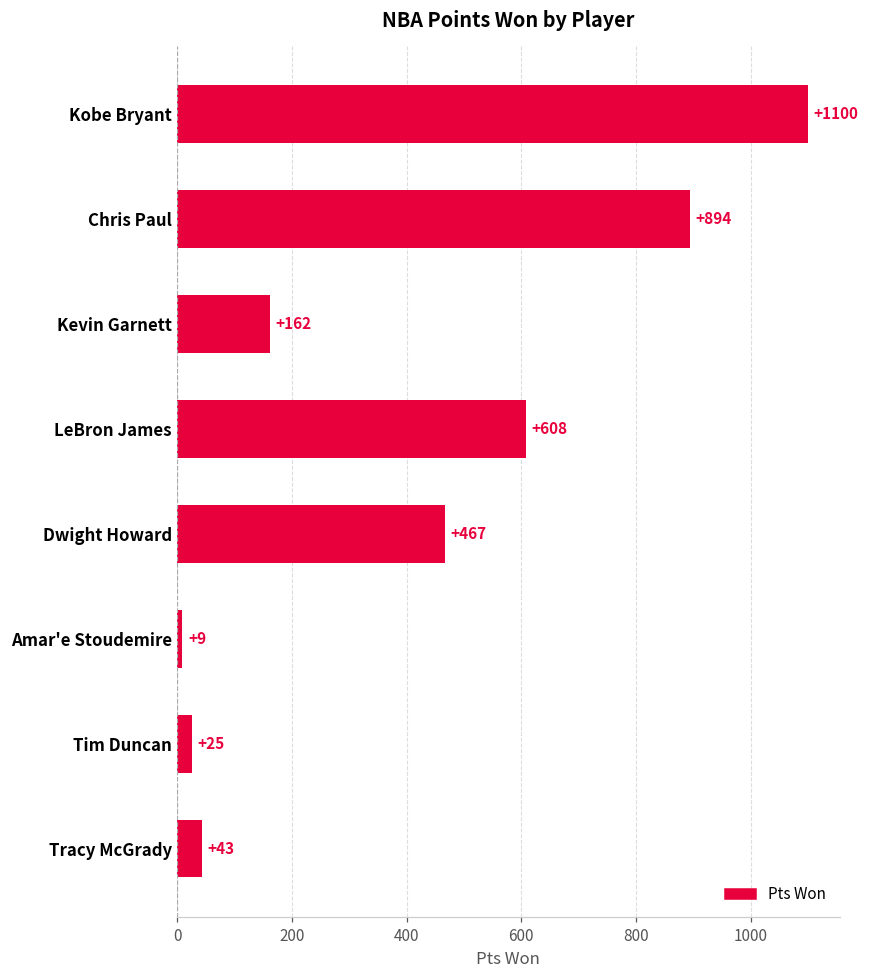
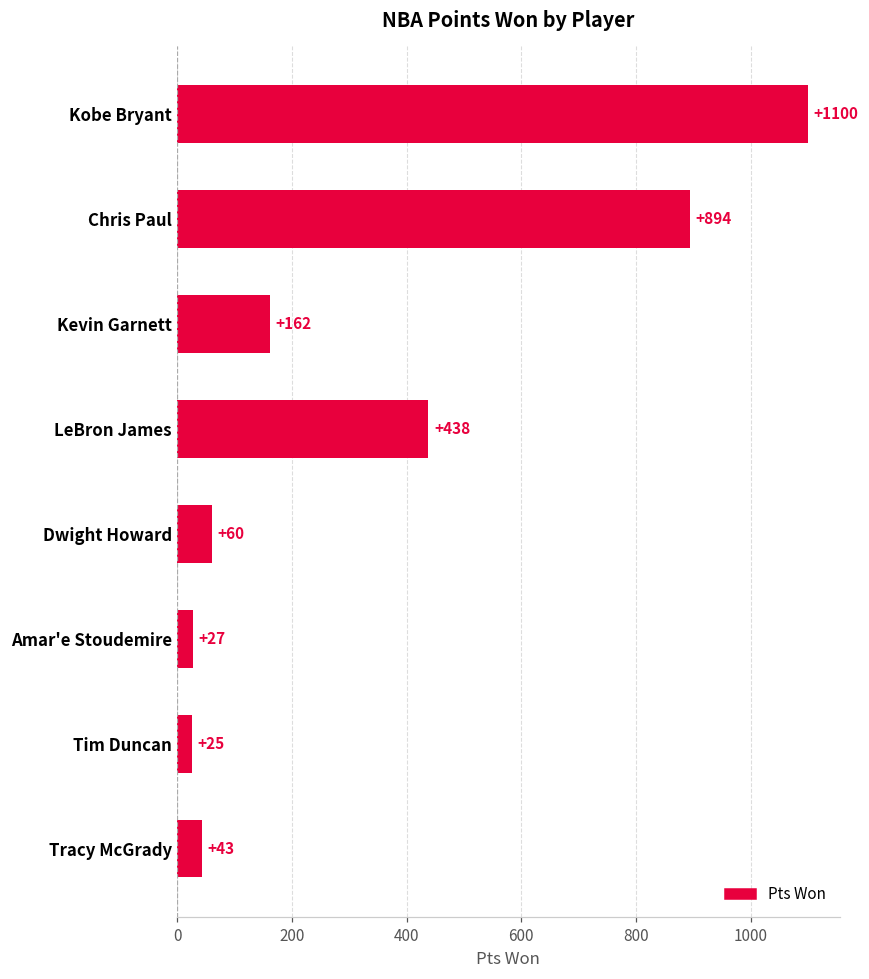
  {
    "Kobe Bryant": "+1100",
    "Chris Paul": "+894",
    "Kevin Garnett": "+162",
-   "LeBron James": "+608",
-   "Dwight Howard": "+467",
-   "Amar'e Stoudemire": "+9",
+   "LeBron James": "+438",
+   "Dwight Howard": "+60",
+   "Amar'e Stoudemire": "+27",
    "Tim Duncan": "+25",
    "Tracy McGrady": "+43"
  }
